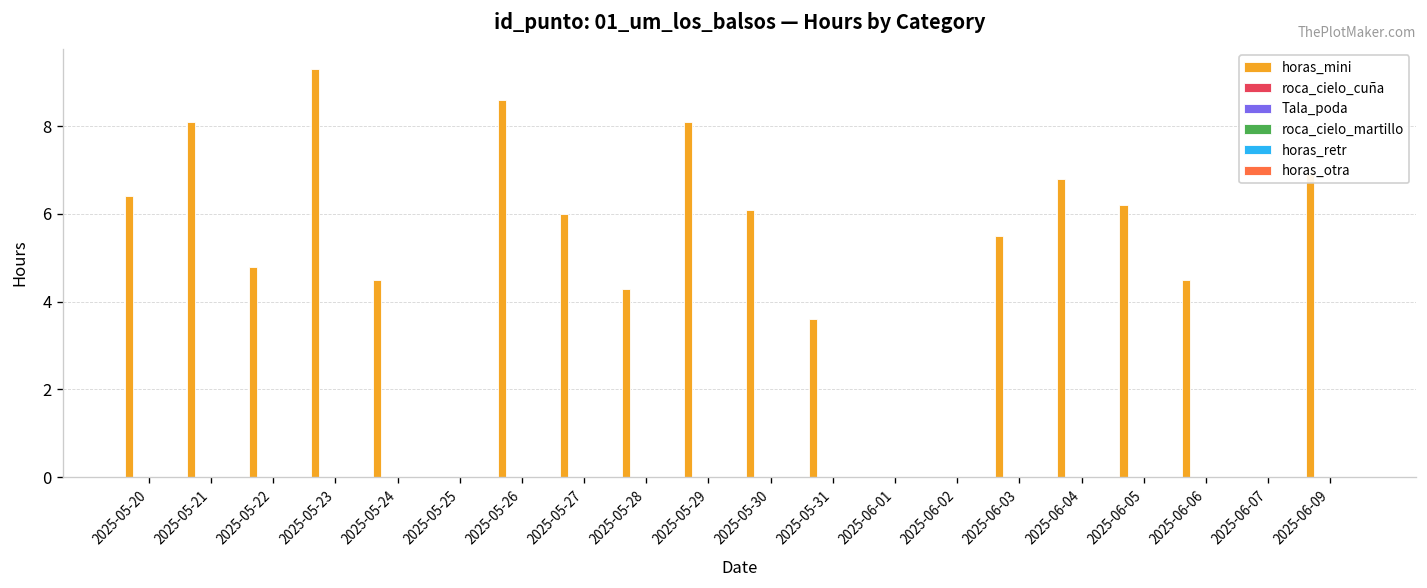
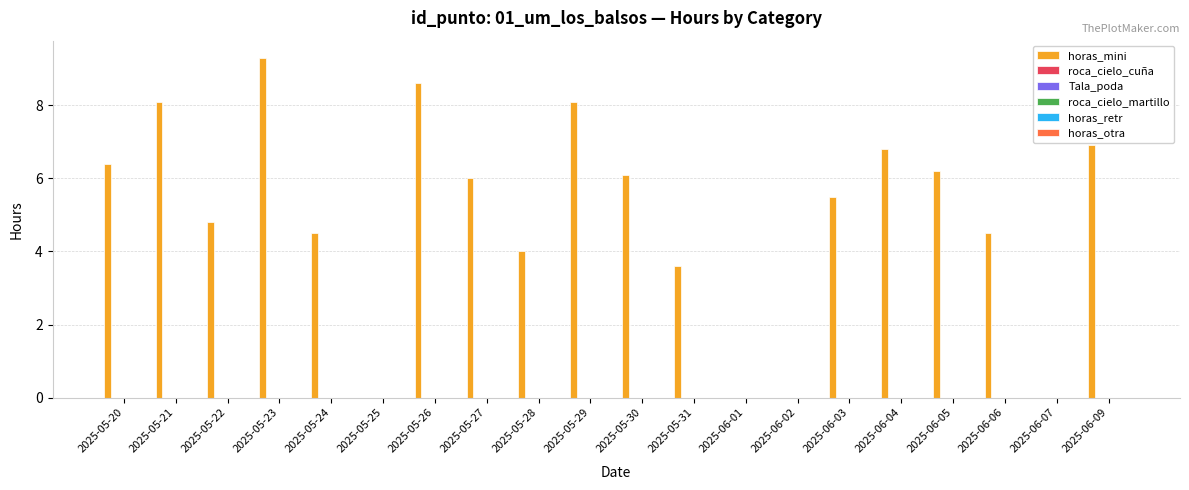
  {
    "horas_mini": {
      "2025-05-20": 6.4,
      "2025-05-21": 8.1,
      "2025-05-22": 4.8,
      "2025-05-23": 9.3,
      "2025-05-24": 4.5,
      "2025-05-25": 0.0,
      "2025-05-26": 8.6,
      "2025-05-27": 6.0,
-     "2025-05-28": 4.3,
+     "2025-05-28": 4.0,
      "2025-05-29": 8.1,
      "2025-05-30": 6.1,
      "2025-05-31": 3.6,
      "2025-06-01": 0.0,
      "2025-06-02": 0.0,
      "2025-06-03": 5.5,
      "2025-06-04": 6.8,
      "2025-06-05": 6.2,
      "2025-06-06": 4.5,
      "2025-06-07": 0.0,
      "2025-06-09": 6.9
    },
    "Tala_poda": {
      "2025-05-20": 0.0,
      "2025-05-21": 0.0,
      "2025-05-22": 0.0,
      "2025-05-23": 0.0,
      "2025-05-24": 0.0,
      "2025-05-25": 0.0,
      "2025-05-26": 0.0,
      "2025-05-27": 0.0,
      "2025-05-28": 0.0,
      "2025-05-29": 0.0,
      "2025-05-30": 0.0,
      "2025-05-31": 0.0,
      "2025-06-01": 0.0,
      "2025-06-02": 0.0,
      "2025-06-03": 0.0,
      "2025-06-04": 0.0,
      "2025-06-05": 0.0,
      "2025-06-06": 0.0,
      "2025-06-07": 0.0,
      "2025-06-09": 0.0
    },
    "roca_cielo_martillo": {
      "2025-05-20": 0.0,
      "2025-05-21": 0.0,
      "2025-05-22": 0.0,
      "2025-05-23": 0.0,
      "2025-05-24": 0.0,
      "2025-05-25": 0.0,
      "2025-05-26": 0.0,
      "2025-05-27": 0.0,
      "2025-05-28": 0.0,
      "2025-05-29": 0.0,
      "2025-05-30": 0.0,
      "2025-05-31": 0.0,
      "2025-06-01": 0.0,
      "2025-06-02": 0.0,
      "2025-06-03": 0.0,
      "2025-06-04": 0.0,
      "2025-06-05": 0.0,
      "2025-06-06": 0.0,
      "2025-06-07": 0.0,
      "2025-06-09": 0.0
    },
    "horas_retr": {
      "2025-05-20": 0.0,
      "2025-05-21": 0.0,
      "2025-05-22": 0.0,
      "2025-05-23": 0.0,
      "2025-05-24": 0.0,
      "2025-05-25": 0.0,
      "2025-05-26": 0.0,
      "2025-05-27": 0.0,
      "2025-05-28": 0.0,
      "2025-05-29": 0.0,
      "2025-05-30": 0.0,
      "2025-05-31": 0.0,
      "2025-06-01": 0.0,
      "2025-06-02": 0.0,
      "2025-06-03": 0.0,
      "2025-06-04": 0.0,
      "2025-06-05": 0.0,
      "2025-06-06": 0.0,
      "2025-06-07": 0.0,
      "2025-06-09": 0.0
    }
  }
